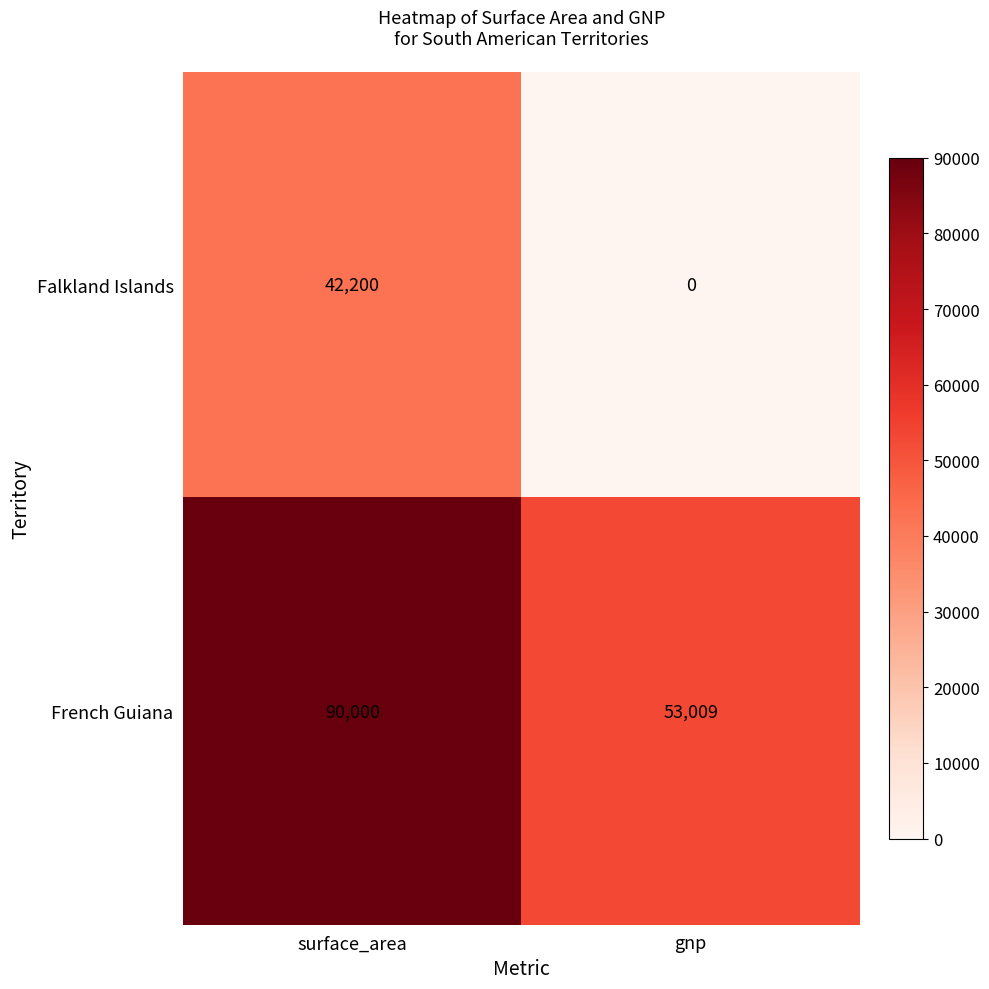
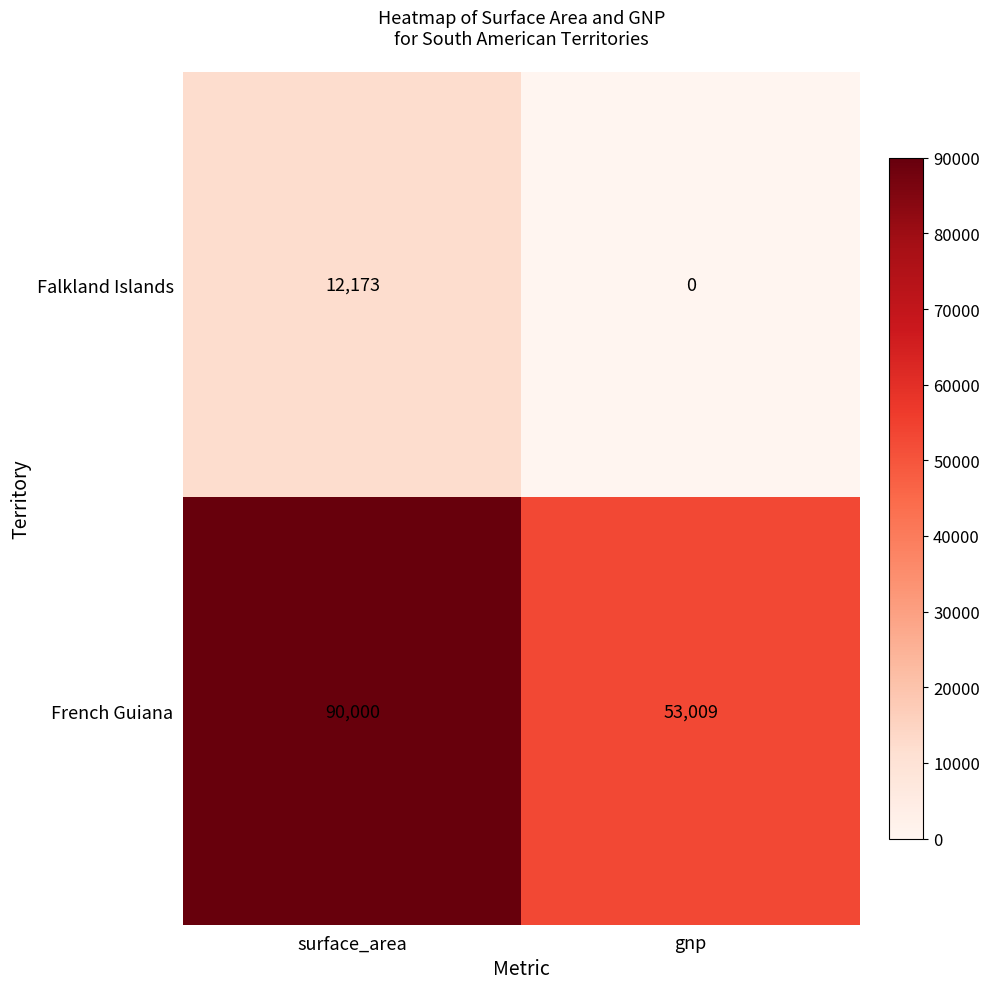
  {
    "Falkland Islands": {
-     "surface_area": "42,200",
+     "surface_area": "12,173",
      "gnp": "0"
    },
    "French Guiana": {
      "surface_area": "90,000",
      "gnp": "53,009"
    }
  }
